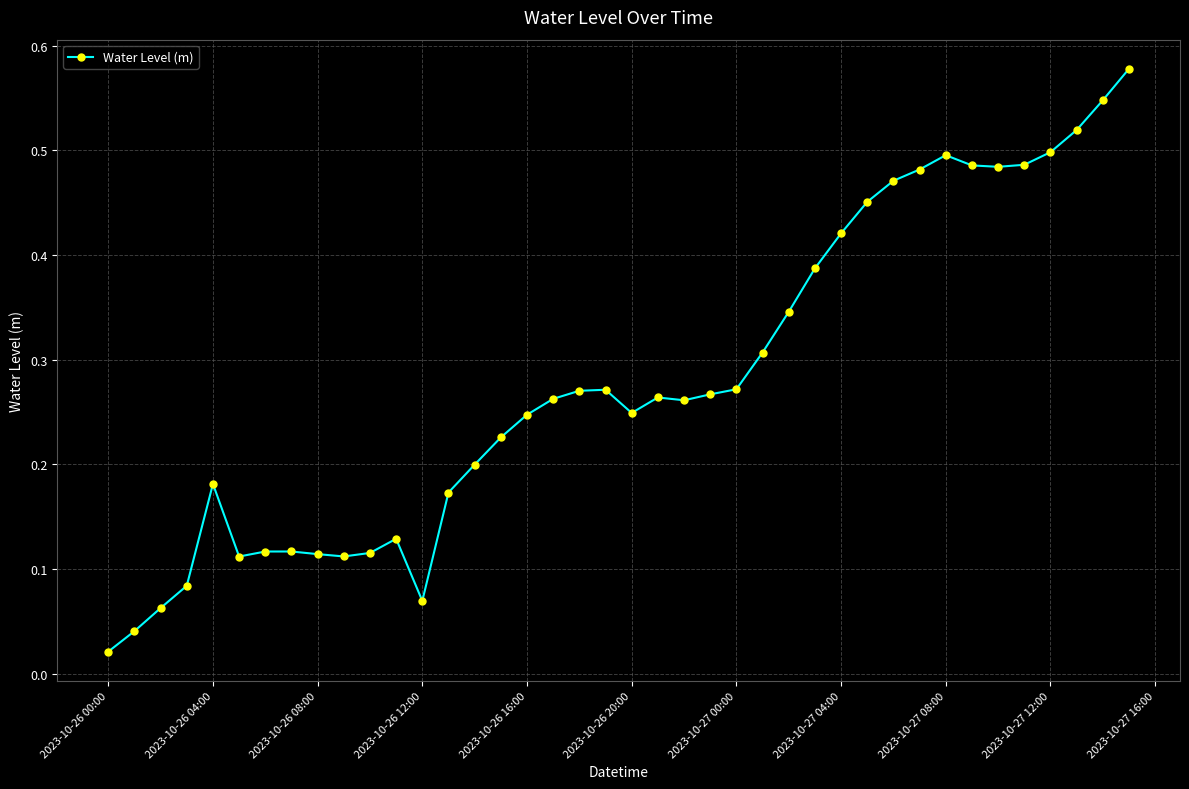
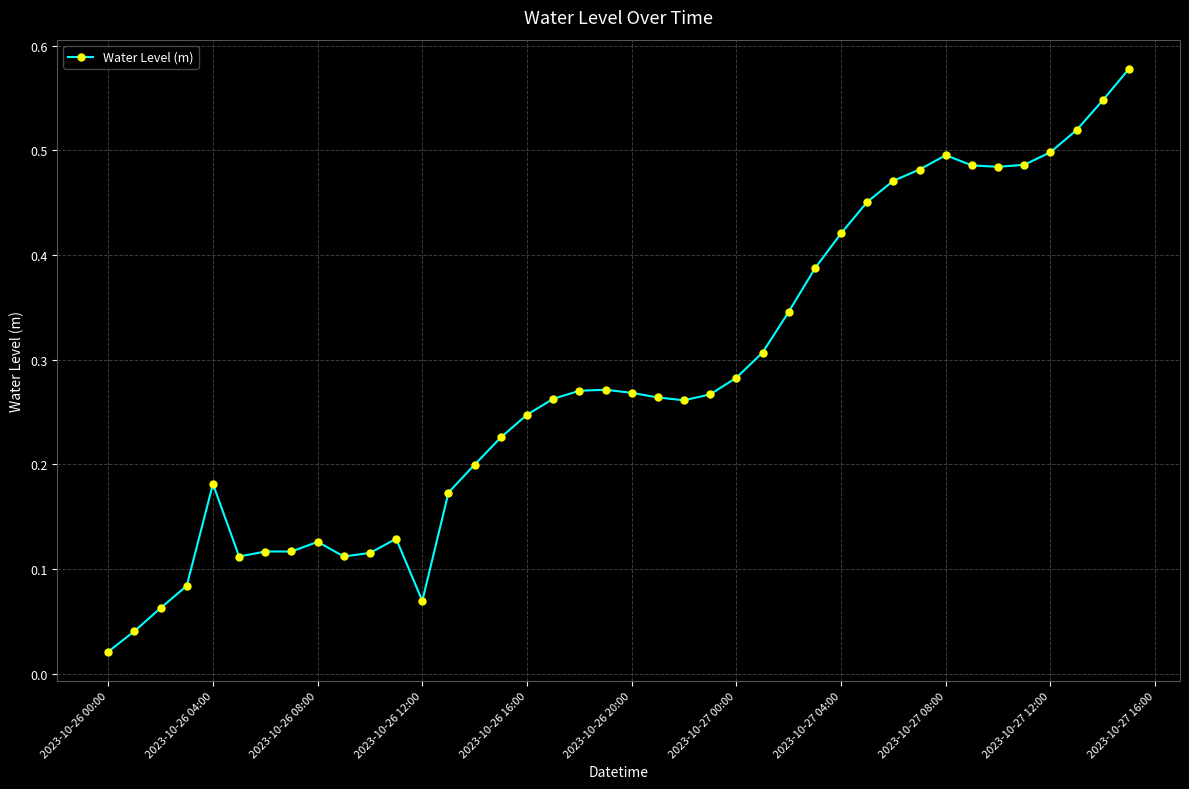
  {
    "2023-10-26 00:00": 0.021,
    "2023-10-26 04:00": 0.181,
-   "2023-10-26 08:00": 0.114,
+   "2023-10-26 08:00": 0.126,
    "2023-10-26 12:00": 0.070,
    "2023-10-26 16:00": 0.247,
-   "2023-10-26 20:00": 0.249,
-   "2023-10-27 00:00": 0.272,
+   "2023-10-26 20:00": 0.268,
+   "2023-10-27 00:00": 0.283,
    "2023-10-27 04:00": 0.421,
    "2023-10-27 08:00": 0.495,
    "2023-10-27 12:00": 0.498
  }
